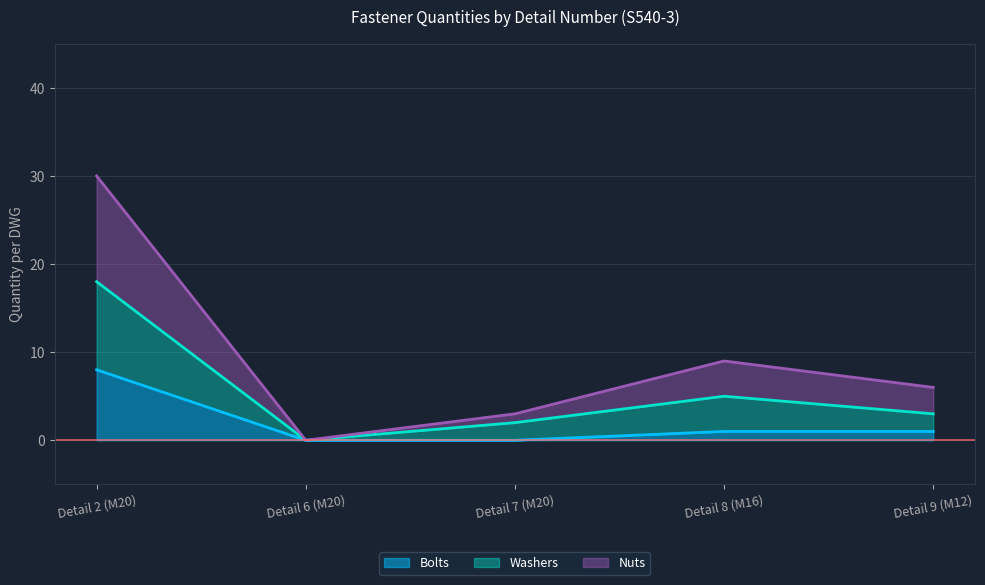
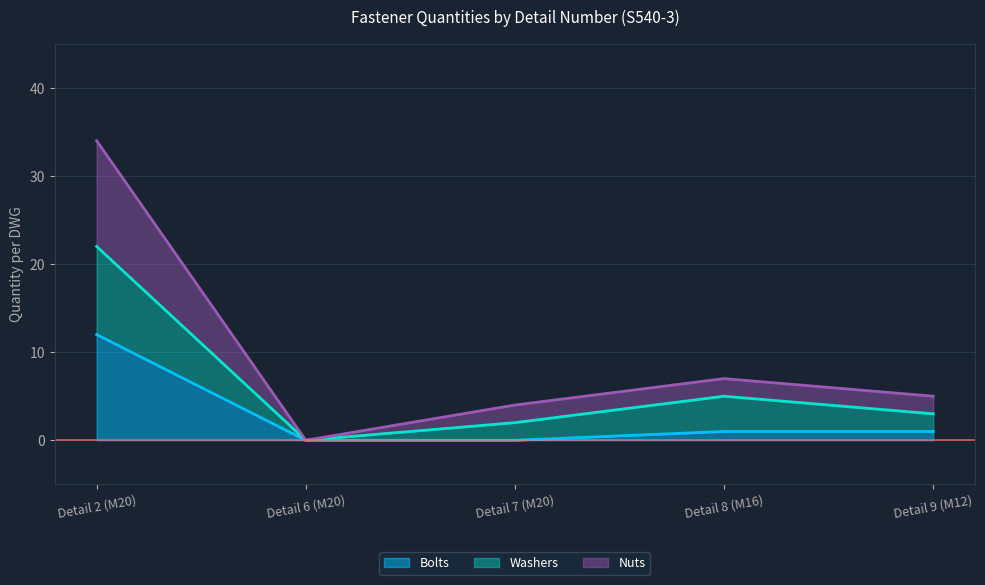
  {
    "Bolts": {
-     "Detail 2 (M20)": 8,
+     "Detail 2 (M20)": 12,
      "Detail 7 (M20)": 0,
      "Detail 8 (M16)": 1,
      "Detail 9 (M12)": 1
    },
    "Washers": {
      "Detail 2 (M20)": 10,
      "Detail 7 (M20)": 2,
      "Detail 8 (M16)": 4,
      "Detail 9 (M12)": 2
    },
    "Nuts": {
      "Detail 2 (M20)": 12,
-     "Detail 7 (M20)": 1,
-     "Detail 8 (M16)": 4,
-     "Detail 9 (M12)": 3
+     "Detail 7 (M20)": 2,
+     "Detail 8 (M16)": 2,
+     "Detail 9 (M12)": 2
    }
  }
